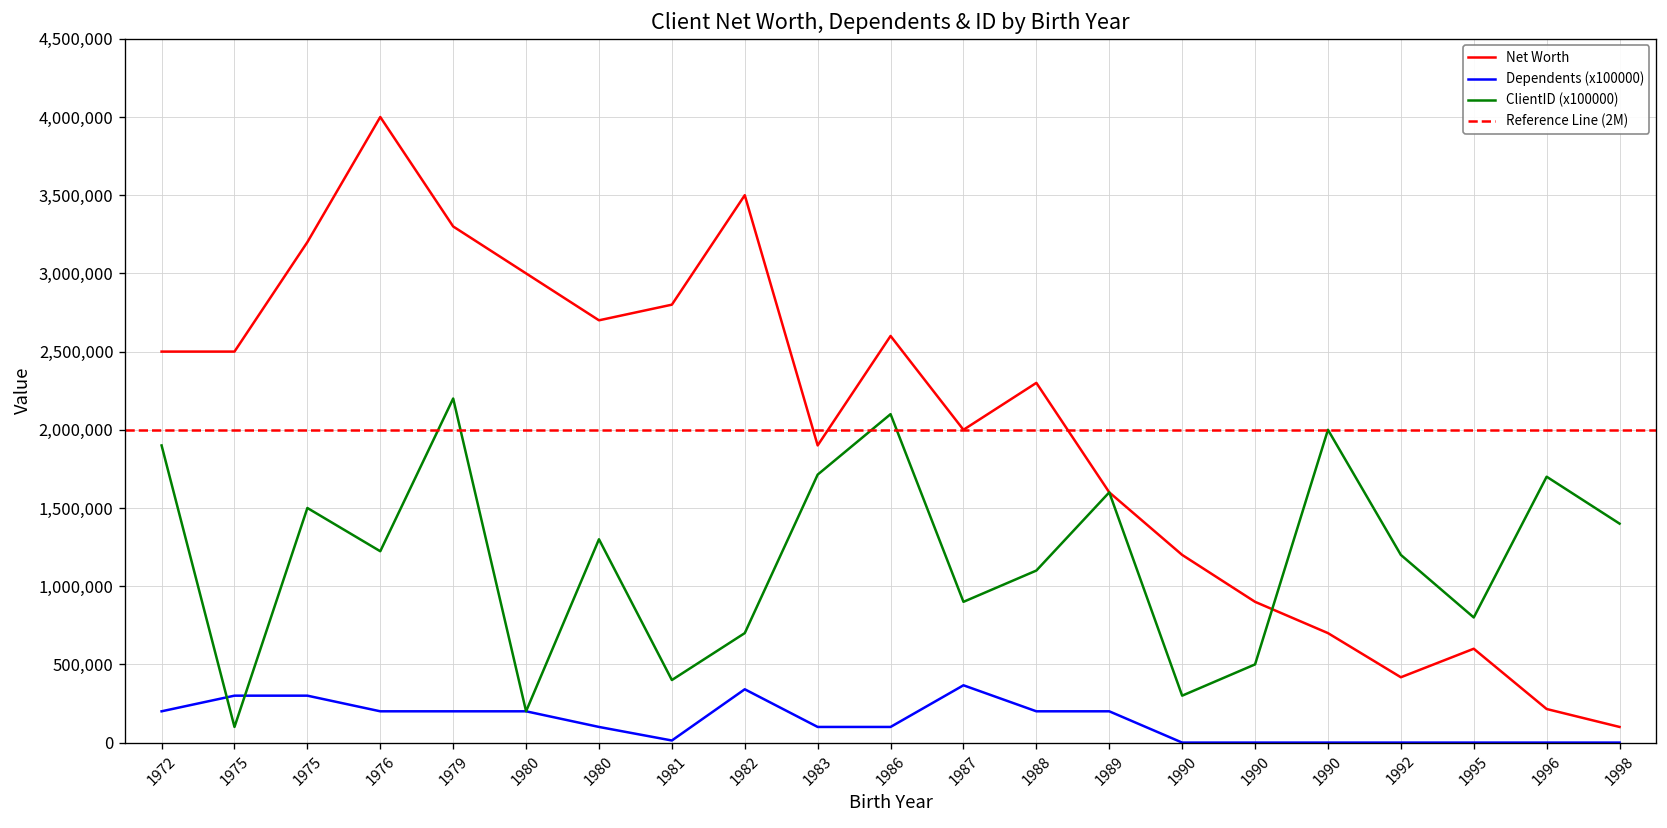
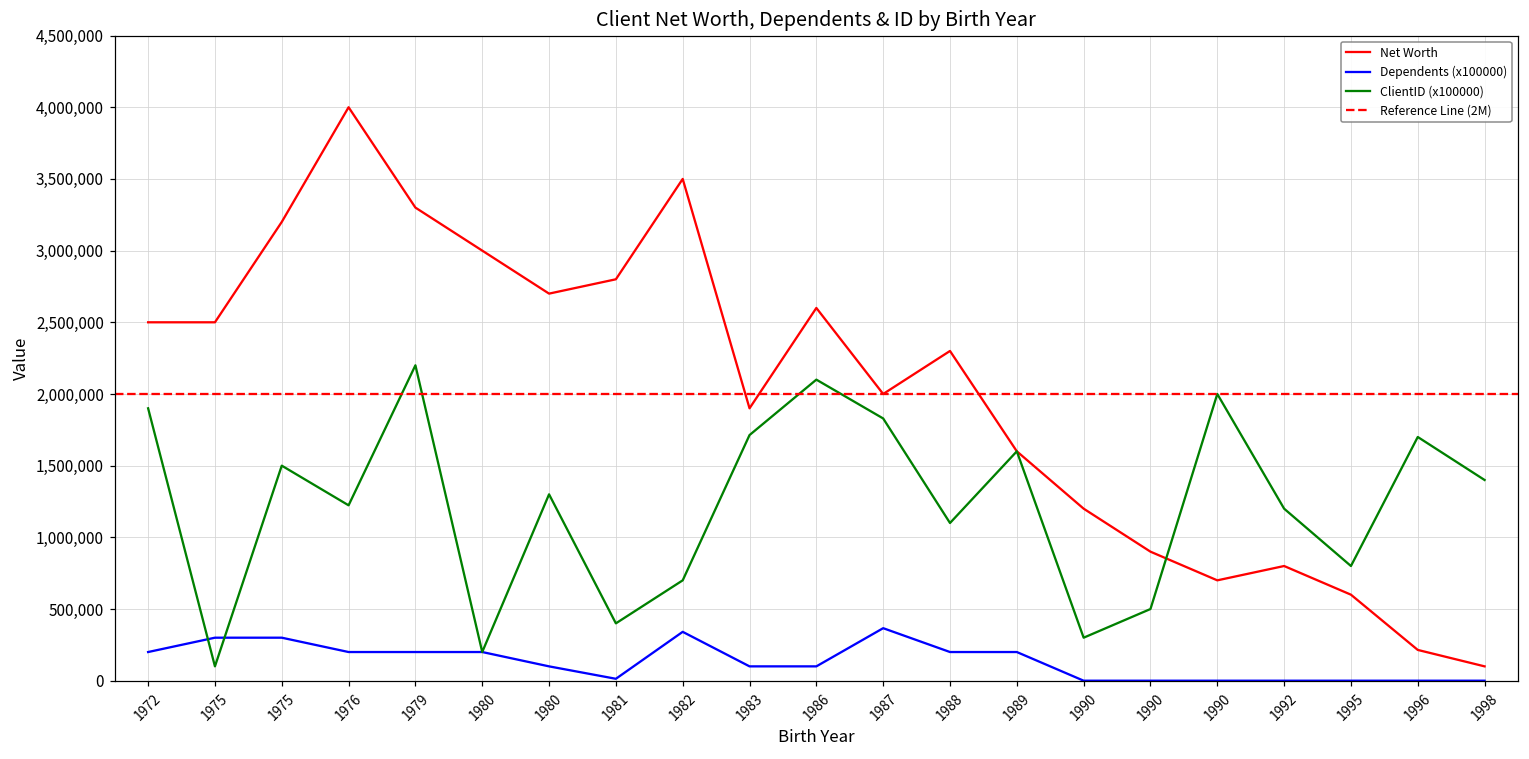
  {
    "Net Worth": {
      "1972": "2,500,000",
      "1976": "4,000,000",
      "1979": "3,300,000",
      "1981": "2,800,000",
      "1982": "3,500,000",
      "1983": "1,900,000",
      "1986": "2,600,000",
      "1987": "2,000,000",
      "1988": "2,300,000",
-     "1992": "420,000",
+     "1992": "800,000",
      "1995": "600,000",
      "1996": "210,000",
      "1998": "100,000"
    },
    "Dependents (x100000)": {
      "1972": "200,000",
      "1976": "200,000",
      "1979": "200,000",
      "1981": "10,000",
      "1982": "340,000",
      "1983": "100,000",
      "1986": "100,000",
      "1987": "370,000",
      "1988": "200,000",
      "1989": "200,000",
      "1992": "0",
      "1995": "0",
      "1996": "0",
      "1998": "0"
    },
    "ClientID (x100000)": {
      "1972": "1,900,000",
      "1976": "1,220,000",
      "1979": "2,200,000",
      "1981": "400,000",
      "1982": "700,000",
      "1983": "1,710,000",
      "1986": "2,100,000",
-     "1987": "900,000",
+     "1987": "1,830,000",
      "1988": "1,100,000",
      "1992": "1,200,000",
      "1995": "800,000",
      "1996": "1,700,000",
      "1998": "1,400,000"
    }
  }
